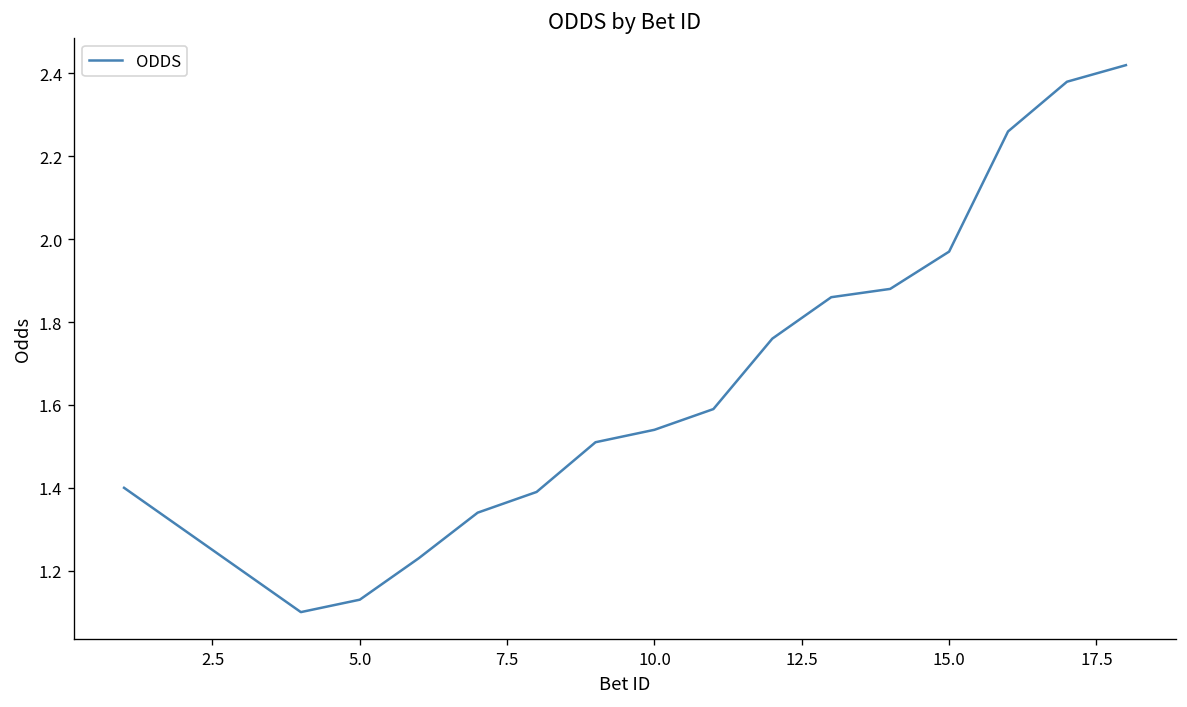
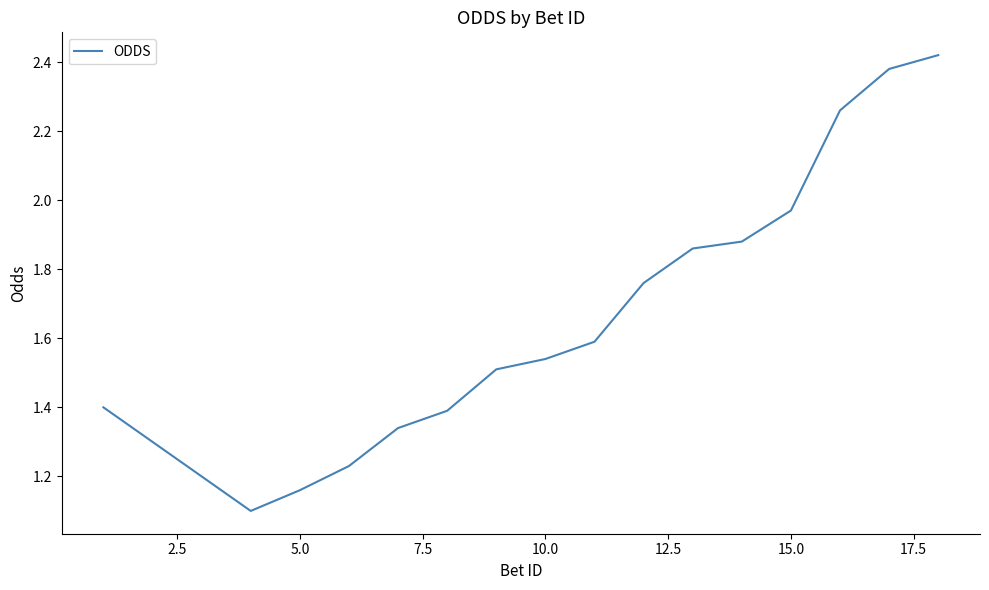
  {
-   "5.0": 1.13,
+   "5.0": 1.16,
    "10.0": 1.54,
    "15.0": 1.97
  }
